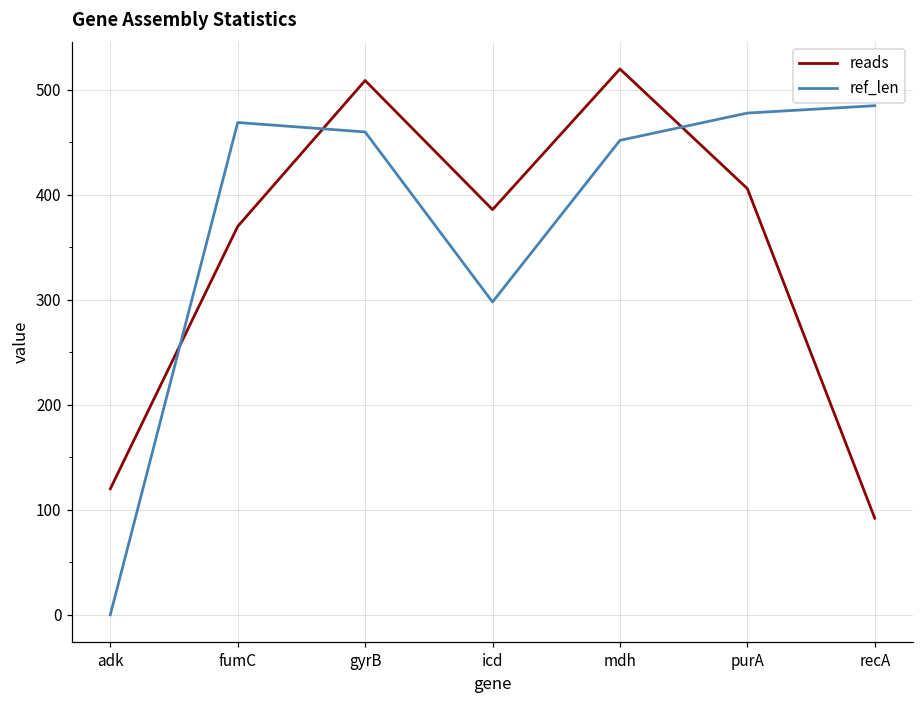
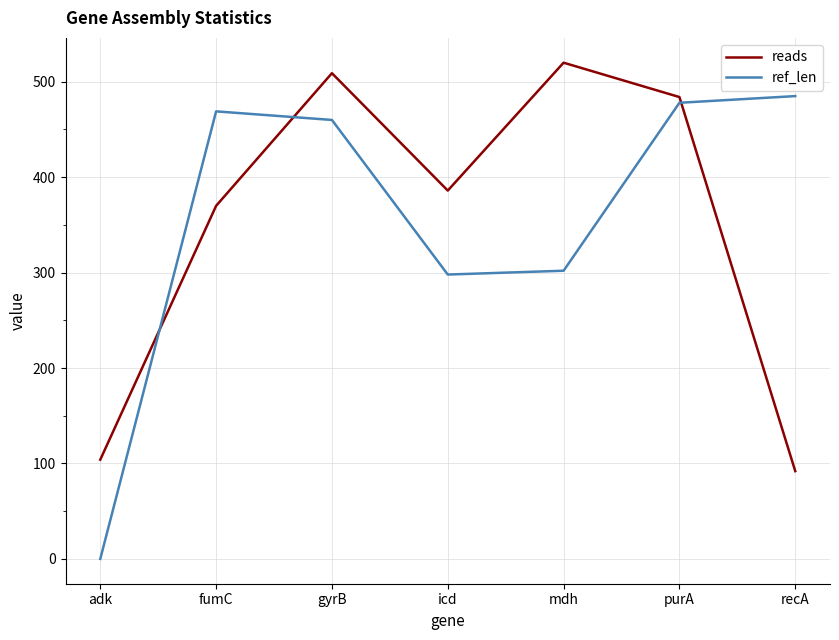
  {
    "reads": {
-     "adk": 120,
+     "adk": 100,
      "fumC": 370,
      "gyrB": 510,
      "icd": 390,
      "mdh": 520,
-     "purA": 410,
+     "purA": 480,
      "recA": 90
    },
    "ref_len": {
      "adk": 0,
      "fumC": 470,
      "gyrB": 460,
      "icd": 300,
-     "mdh": 450,
+     "mdh": 300,
      "purA": 480,
      "recA": 490
    }
  }
